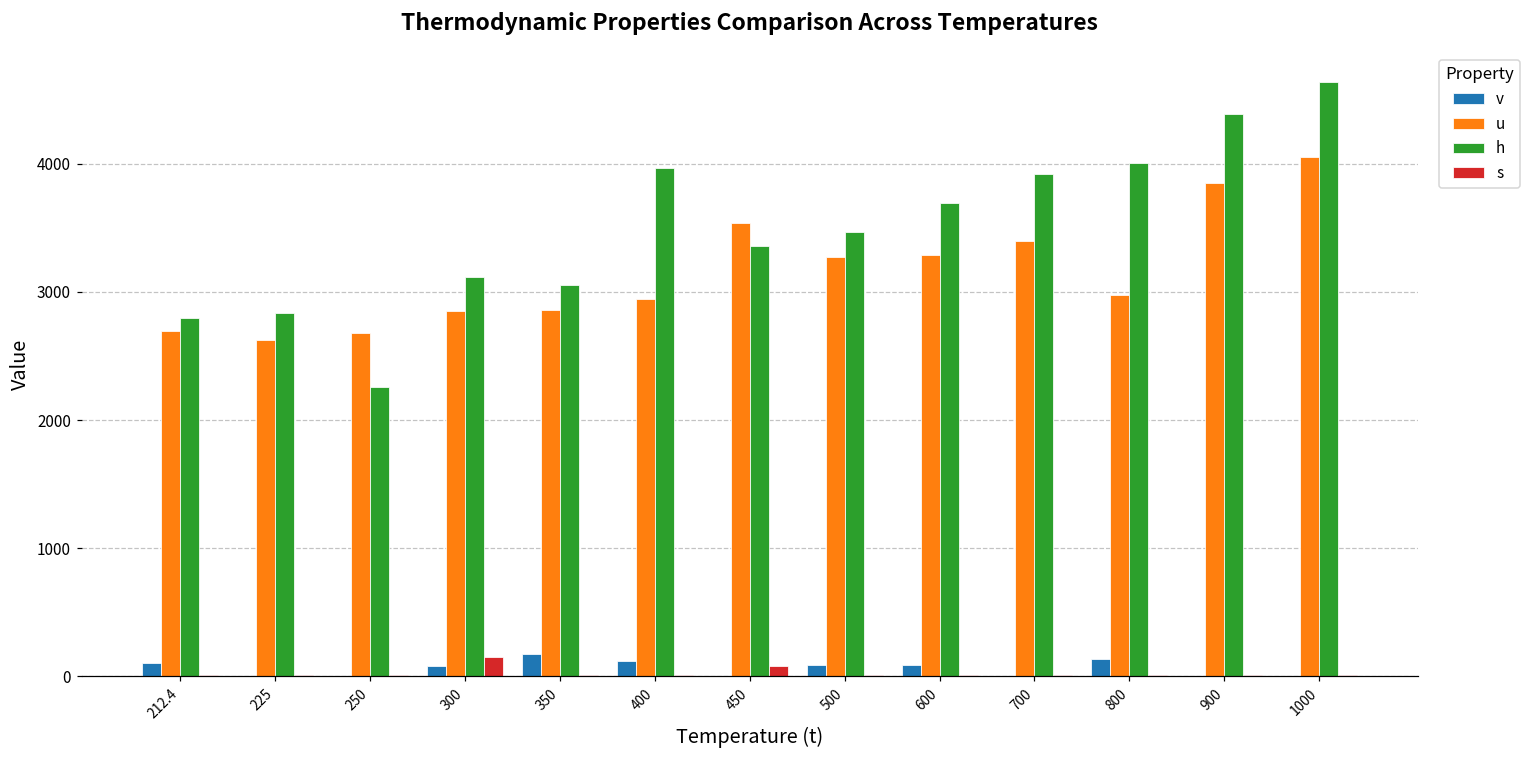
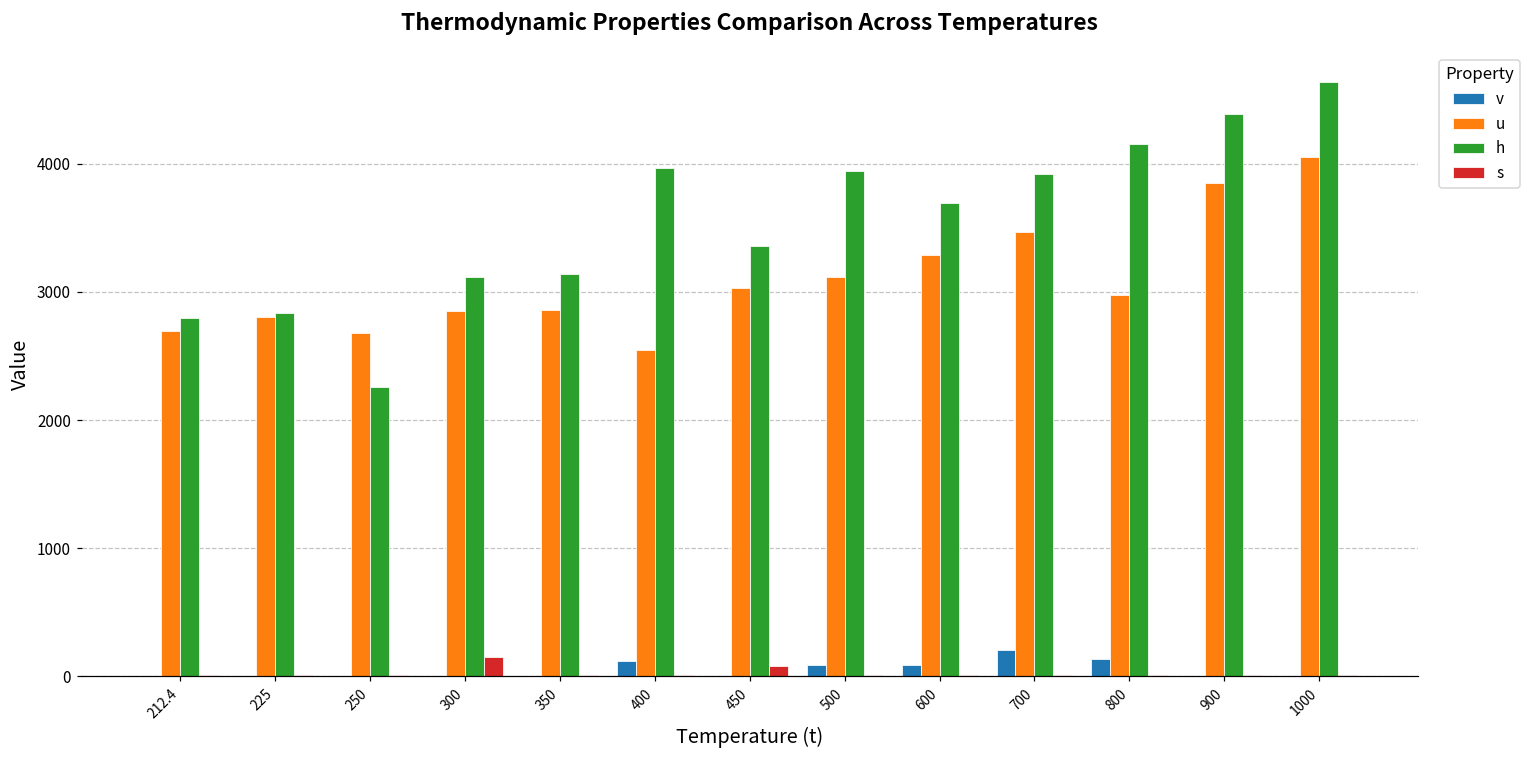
  {
    "v": {
-     "212.4": 100,
-     "300": 80,
-     "350": 170,
+     "212.4": 0,
+     "300": 0,
+     "350": 0,
      "400": 120,
      "500": 90,
      "600": 80,
-     "700": 0,
+     "700": 200,
      "800": 130
    },
    "u": {
      "212.4": 2700,
-     "225": 2630,
+     "225": 2800,
      "250": 2680,
      "300": 2850,
      "350": 2860,
-     "400": 2950,
-     "450": 3540,
-     "500": 3280,
+     "400": 2550,
+     "450": 3030,
+     "500": 3120,
      "600": 3290,
-     "700": 3400,
+     "700": 3470,
      "800": 2970,
      "900": 3850,
      "1000": 4050
    },
    "h": {
      "212.4": 2800,
      "225": 2840,
      "250": 2260,
      "300": 3120,
-     "350": 3060,
+     "350": 3140,
      "400": 3970,
      "450": 3360,
-     "500": 3470,
+     "500": 3950,
      "600": 3690,
      "700": 3920,
-     "800": 4000,
+     "800": 4150,
      "900": 4390,
      "1000": 4640
    },
    "s": {
      "300": 150,
      "450": 80
    }
  }
